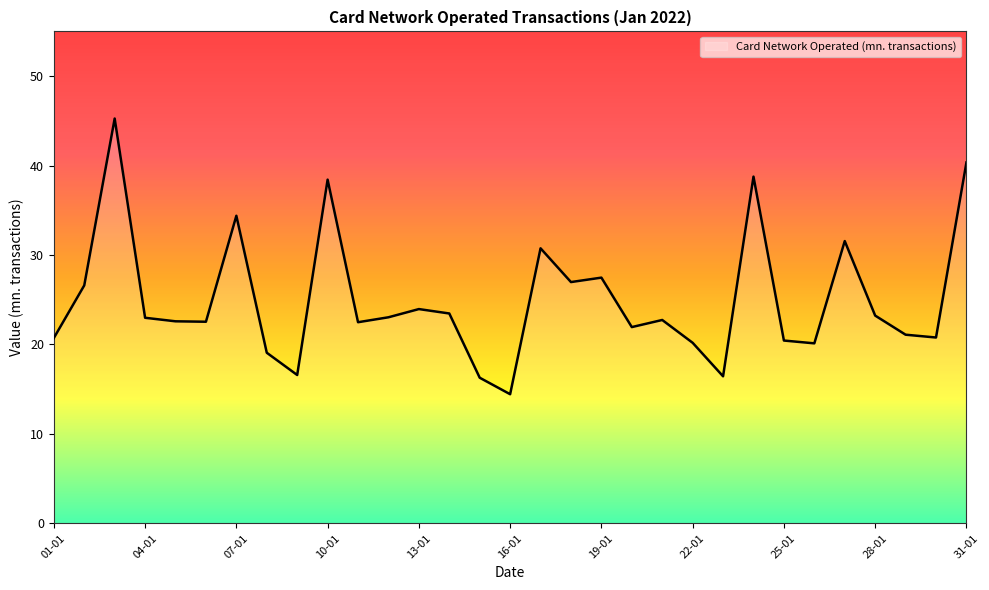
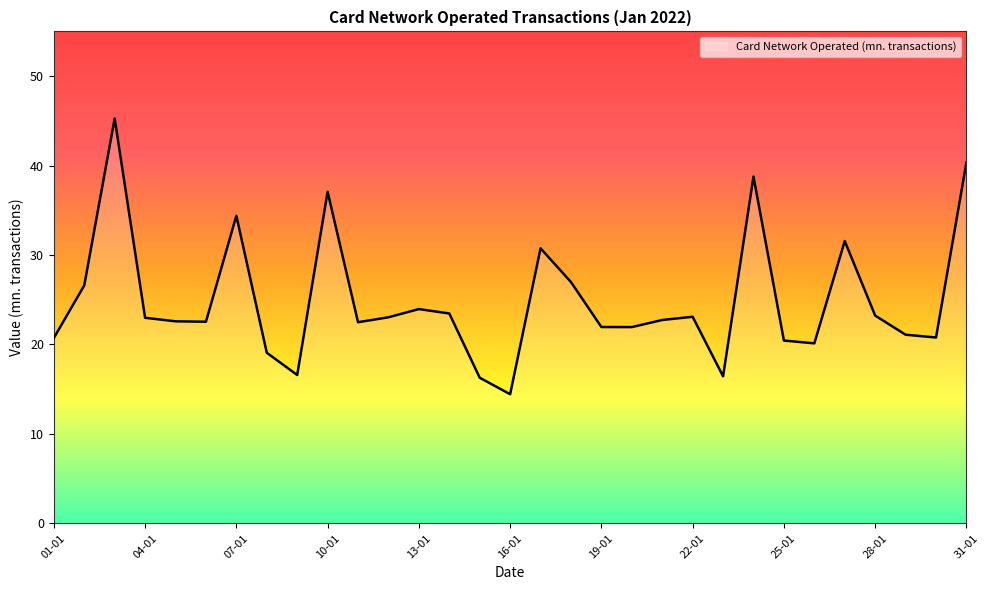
  {
    "01-01": 21,
    "04-01": 23,
    "07-01": 34,
-   "10-01": 38,
+   "10-01": 37,
    "13-01": 24,
    "16-01": 14,
-   "19-01": 27,
-   "22-01": 20,
+   "19-01": 22,
+   "22-01": 23,
    "25-01": 20,
    "28-01": 23,
    "31-01": 40
  }
